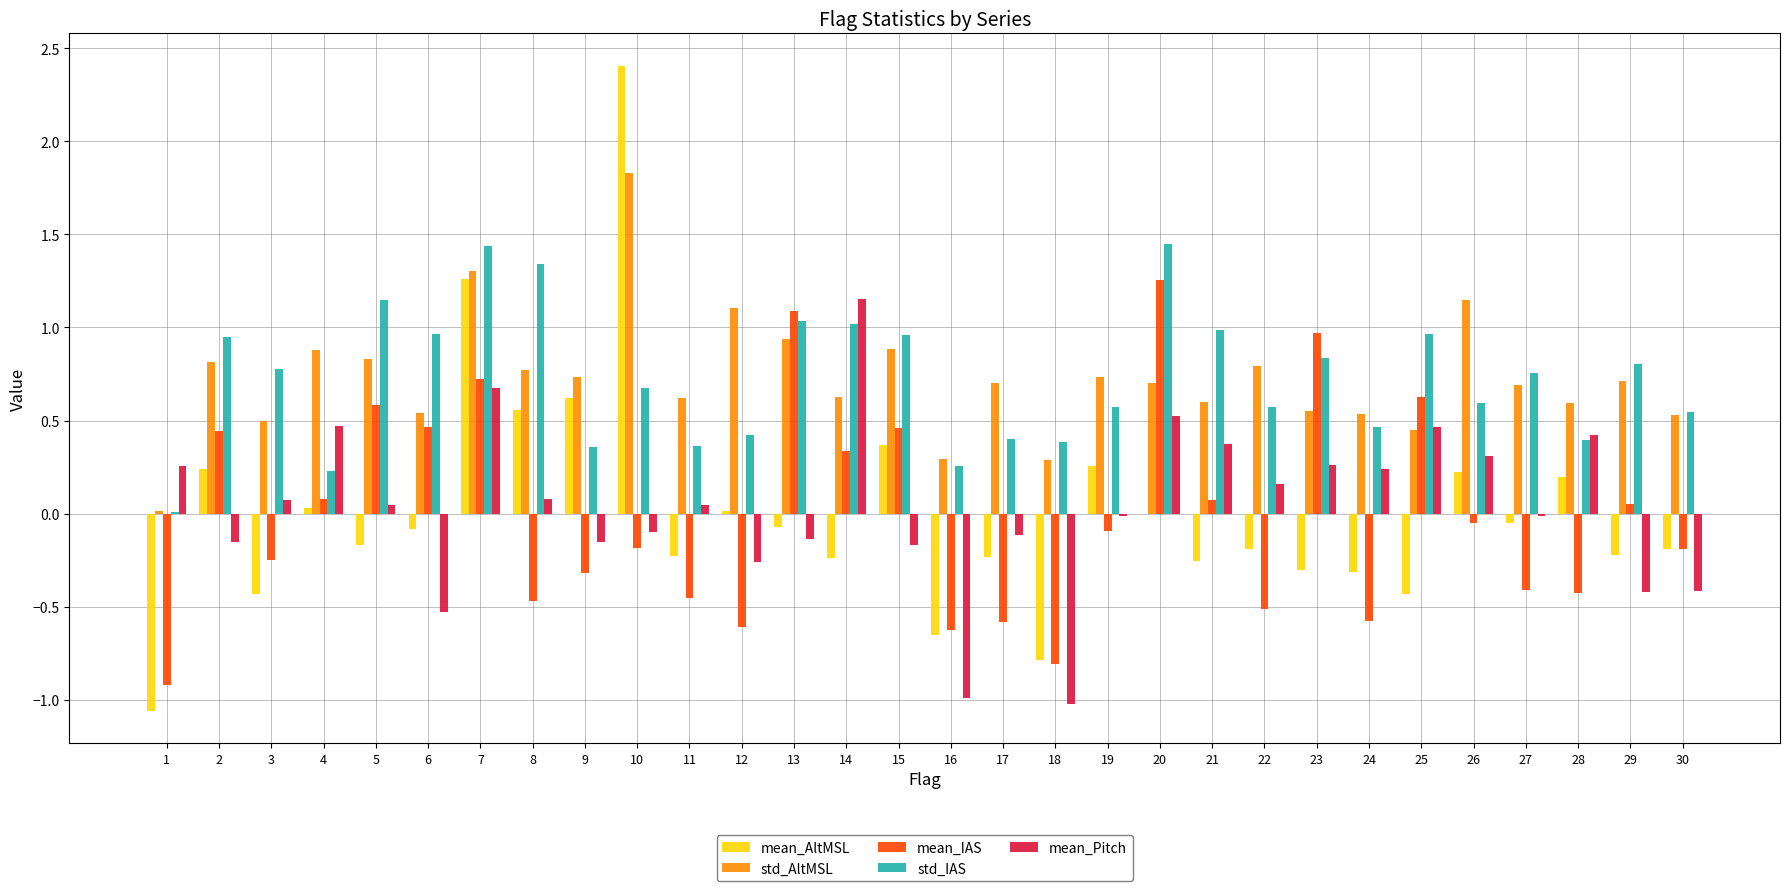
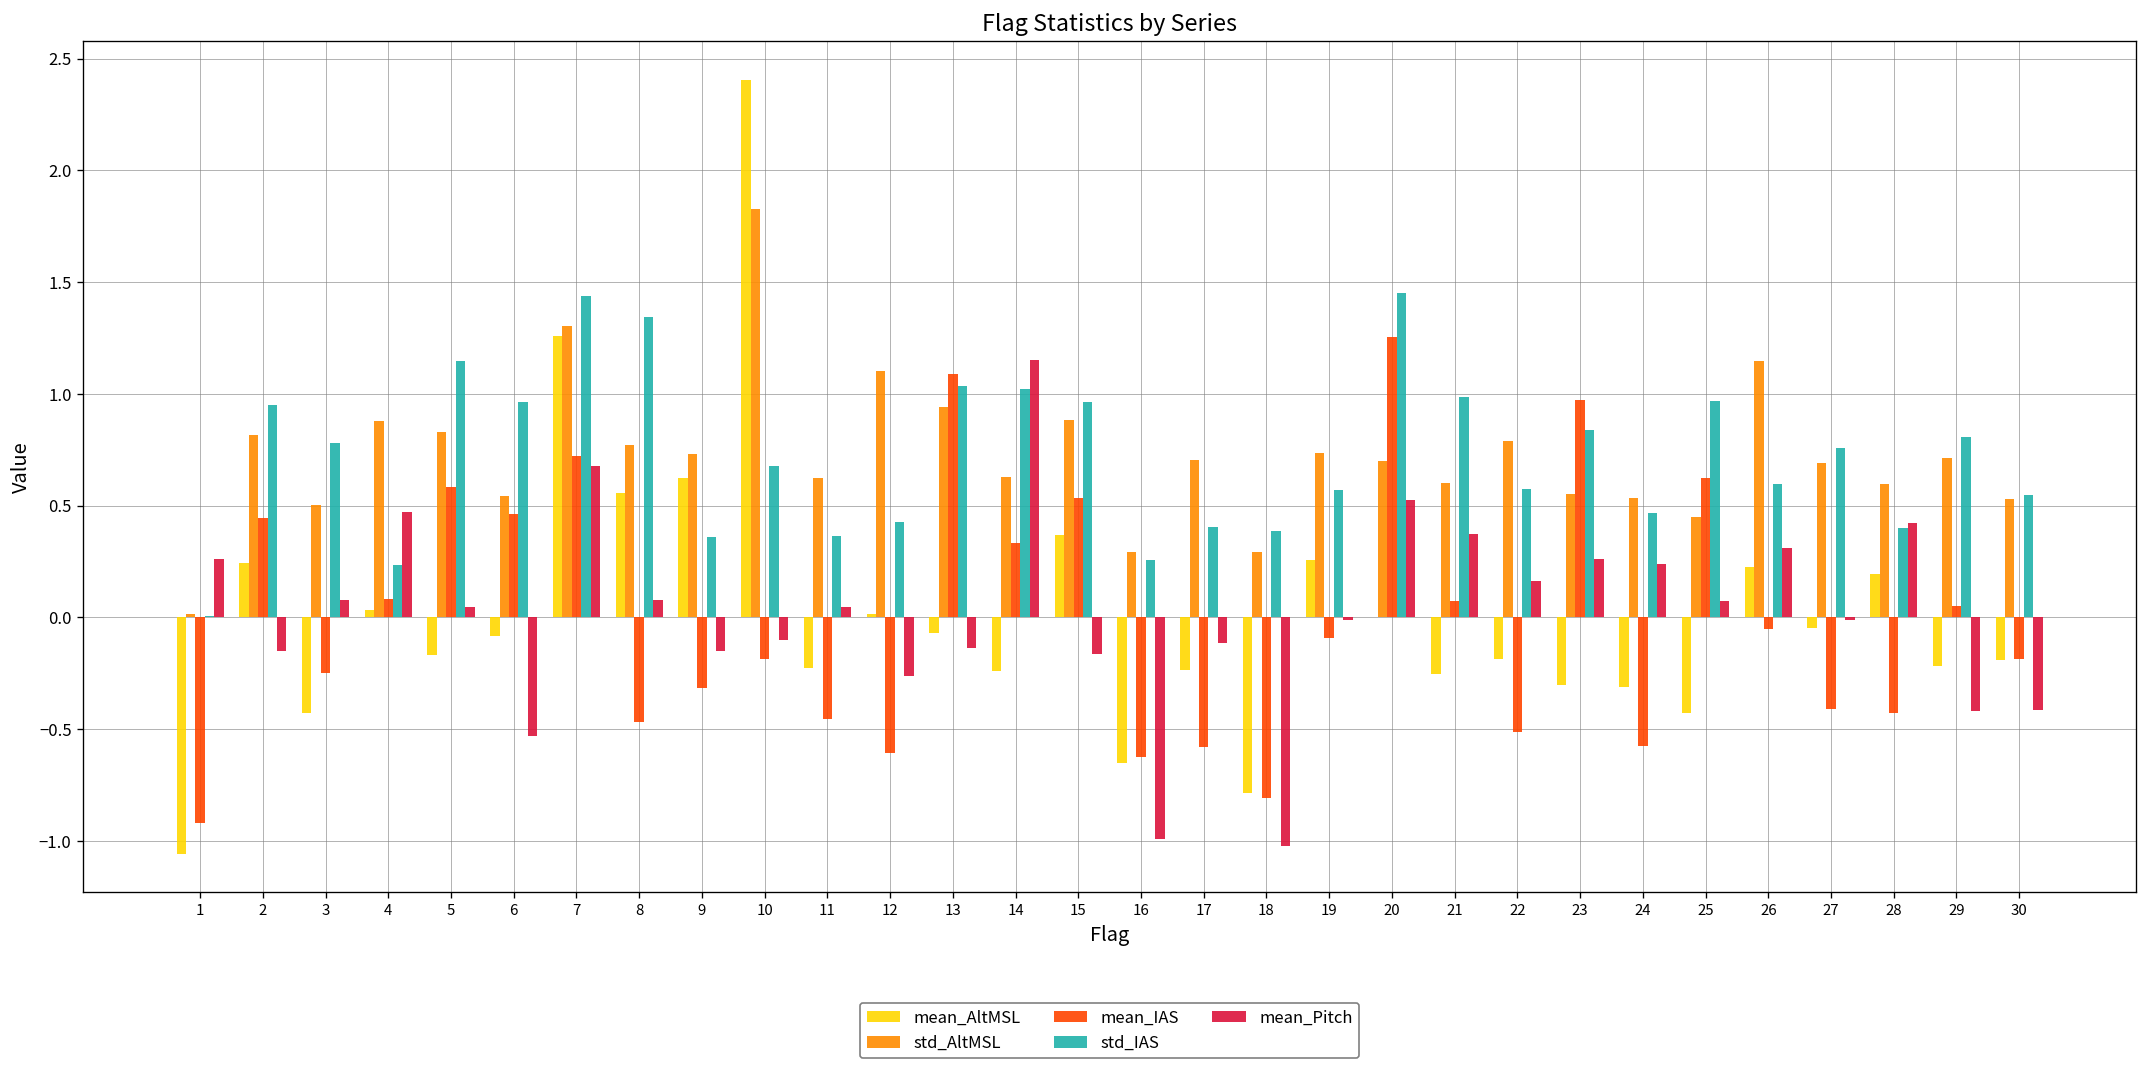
  {
    "mean_AltMSL": {
      "1": -1.06,
      "2": 0.24,
      "3": -0.43,
      "4": 0.03,
      "5": -0.17,
      "6": -0.08,
      "7": 1.26,
      "8": 0.56,
      "9": 0.62,
      "10": 2.41,
      "11": -0.23,
      "12": 0.02,
      "13": -0.07,
      "14": -0.24,
      "15": 0.37,
      "16": -0.65,
      "17": -0.23,
      "18": -0.79,
      "19": 0.26,
      "21": -0.25,
      "22": -0.19,
      "23": -0.30,
      "24": -0.31,
      "25": -0.43,
      "26": 0.22,
      "27": -0.05,
      "28": 0.19,
      "29": -0.22,
      "30": -0.19
    },
    "std_AltMSL": {
      "1": 0.02,
      "2": 0.81,
      "3": 0.50,
      "4": 0.88,
      "5": 0.83,
      "6": 0.54,
      "7": 1.31,
      "8": 0.77,
      "9": 0.73,
      "10": 1.83,
      "11": 0.62,
      "12": 1.10,
      "13": 0.94,
      "14": 0.63,
      "15": 0.88,
      "16": 0.29,
      "17": 0.70,
      "18": 0.29,
      "19": 0.73,
      "20": 0.70,
      "21": 0.60,
      "22": 0.79,
      "23": 0.55,
      "24": 0.53,
      "25": 0.45,
      "26": 1.15,
      "27": 0.69,
      "28": 0.60,
      "29": 0.71,
      "30": 0.53
    },
    "mean_IAS": {
      "1": -0.92,
      "2": 0.44,
      "3": -0.25,
      "4": 0.08,
      "5": 0.58,
      "6": 0.46,
      "7": 0.72,
      "8": -0.47,
      "9": -0.32,
      "10": -0.18,
      "11": -0.45,
      "12": -0.61,
      "13": 1.09,
      "14": 0.33,
-     "15": 0.46,
+     "15": 0.53,
      "16": -0.62,
      "17": -0.58,
      "18": -0.81,
      "19": -0.09,
      "20": 1.25,
      "21": 0.07,
      "22": -0.51,
      "23": 0.97,
      "24": -0.58,
      "25": 0.62,
      "26": -0.05,
      "27": -0.41,
      "28": -0.43,
      "29": 0.05,
      "30": -0.19
    },
    "std_IAS": {
      "2": 0.95,
      "3": 0.78,
      "4": 0.23,
      "5": 1.15,
      "6": 0.96,
      "7": 1.44,
      "8": 1.34,
      "9": 0.36,
      "10": 0.68,
      "11": 0.36,
      "12": 0.42,
      "13": 1.03,
      "14": 1.02,
      "15": 0.96,
      "16": 0.26,
      "17": 0.40,
      "18": 0.38,
      "19": 0.57,
      "20": 1.45,
      "21": 0.98,
      "22": 0.57,
      "23": 0.84,
      "24": 0.47,
      "25": 0.97,
      "26": 0.59,
      "27": 0.76,
      "28": 0.40,
      "29": 0.81,
      "30": 0.55
    },
    "mean_Pitch": {
      "1": 0.26,
      "2": -0.15,
      "3": 0.08,
      "4": 0.47,
      "5": 0.05,
      "6": -0.53,
      "7": 0.68,
      "8": 0.08,
      "9": -0.15,
      "10": -0.10,
      "11": 0.05,
      "12": -0.26,
      "13": -0.14,
      "14": 1.15,
      "15": -0.17,
      "16": -0.99,
      "17": -0.11,
      "18": -1.02,
      "19": -0.01,
      "20": 0.52,
      "21": 0.37,
      "22": 0.16,
      "23": 0.26,
      "24": 0.24,
-     "25": 0.46,
+     "25": 0.07,
      "26": 0.31,
      "28": 0.42,
      "29": -0.42,
      "30": -0.41
    }
  }
